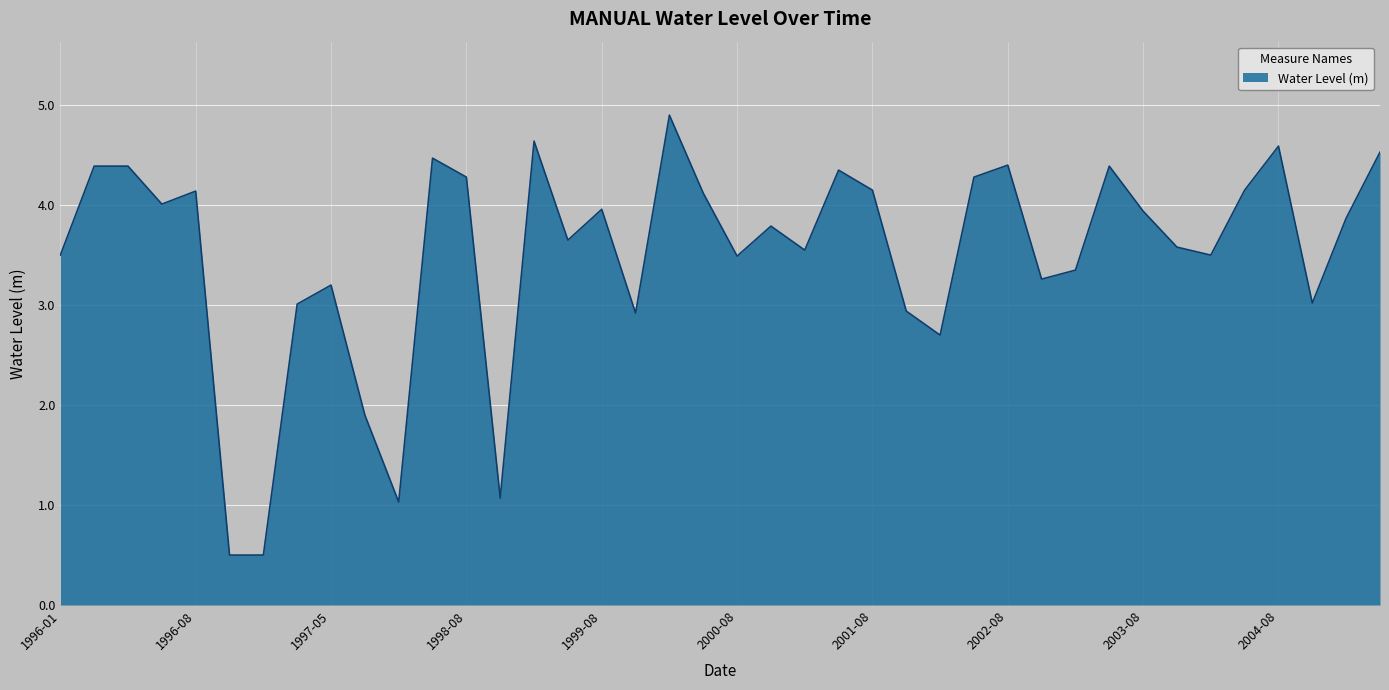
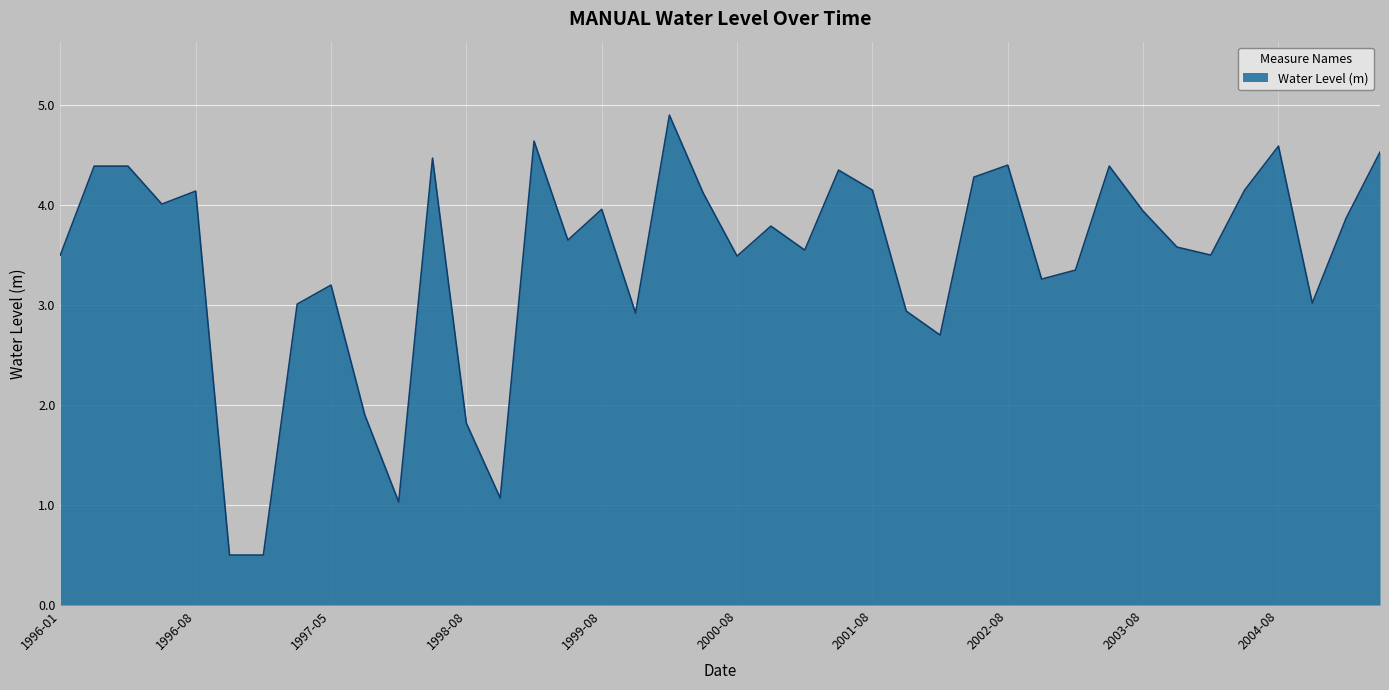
  {
    "1996-01": 3.5,
    "1996-08": 4.1,
    "1997-05": 3.2,
-   "1998-08": 4.3,
+   "1998-08": 1.8,
    "1999-08": 4.0,
    "2000-08": 3.5,
    "2001-08": 4.2,
    "2002-08": 4.4,
    "2003-08": 3.9,
    "2004-08": 4.6
  }
